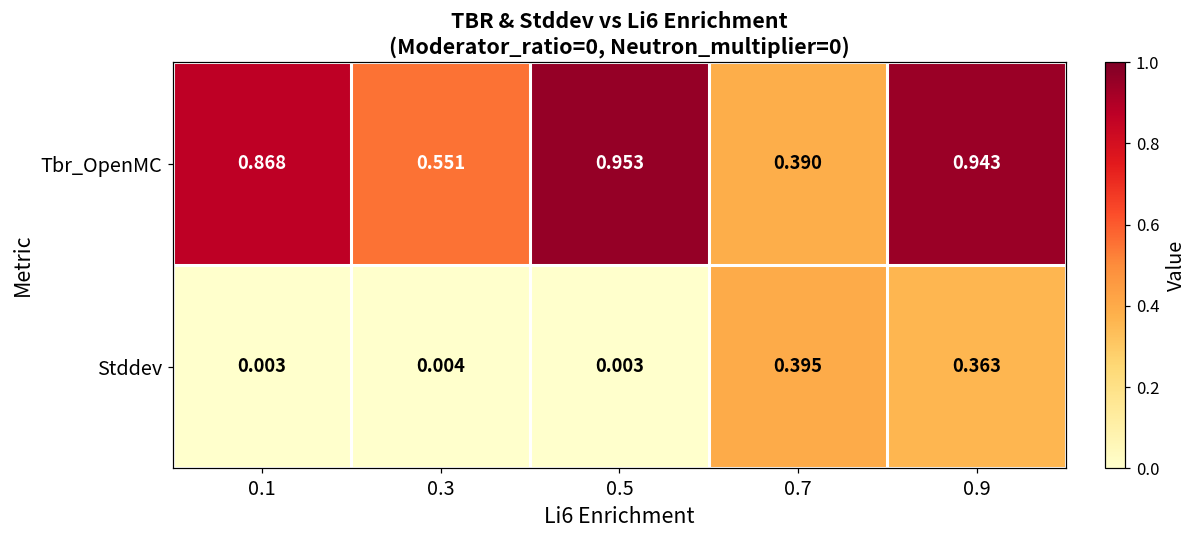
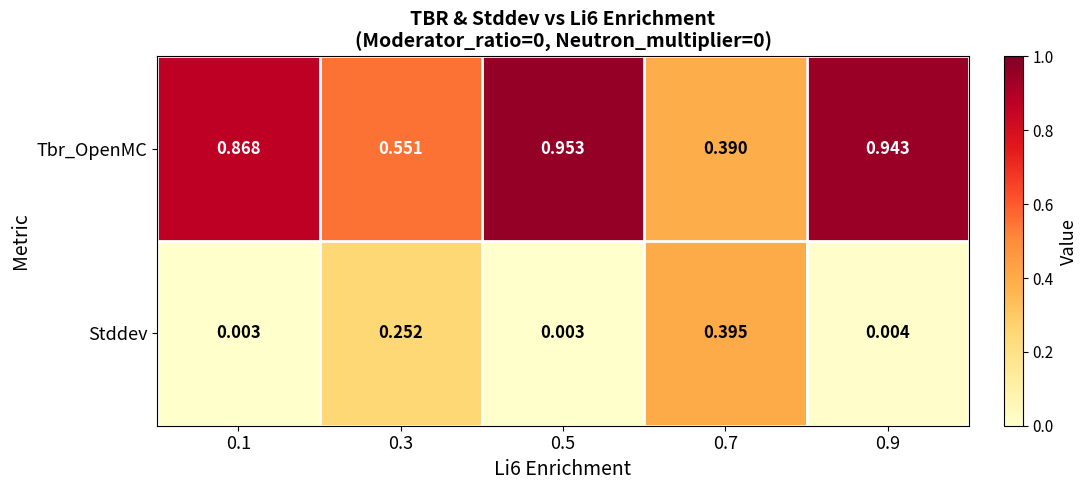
  {
    "Tbr_OpenMC": {
      "0.1": 0.868,
      "0.3": 0.551,
      "0.5": 0.953,
      "0.7": 0.390,
      "0.9": 0.943
    },
    "Stddev": {
      "0.1": 0.003,
-     "0.3": 0.004,
+     "0.3": 0.252,
      "0.5": 0.003,
      "0.7": 0.395,
-     "0.9": 0.363
+     "0.9": 0.004
    }
  }
